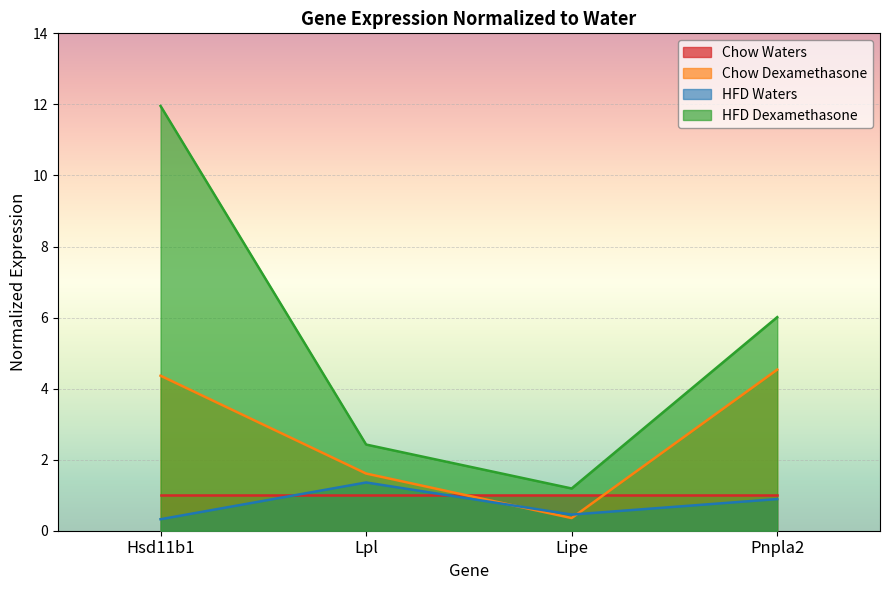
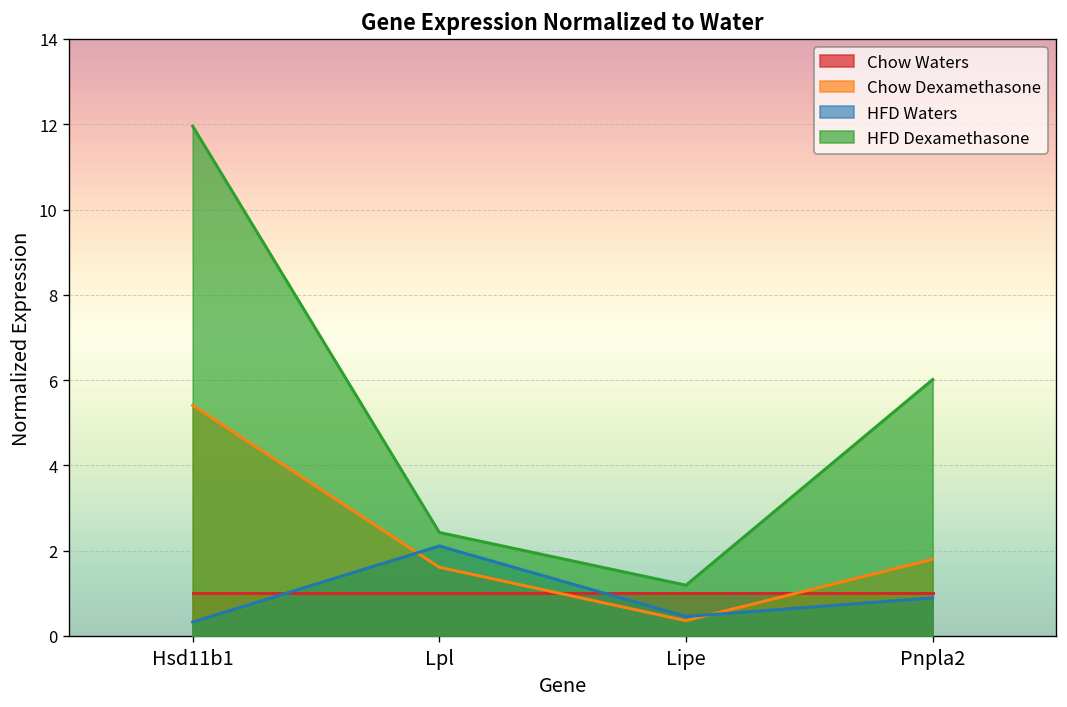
  {
    "Chow Waters": {
      "Hsd11b1": 1.0,
      "Lpl": 1.0,
      "Lipe": 1.0,
      "Pnpla2": 1.0
    },
    "Chow Dexamethasone": {
-     "Hsd11b1": 4.4,
+     "Hsd11b1": 5.4,
      "Lpl": 1.6,
      "Lipe": 0.4,
-     "Pnpla2": 4.5
+     "Pnpla2": 1.8
    },
    "HFD Waters": {
      "Hsd11b1": 0.3,
-     "Lpl": 1.4,
+     "Lpl": 2.1,
      "Lipe": 0.5,
      "Pnpla2": 0.9
    },
    "HFD Dexamethasone": {
      "Hsd11b1": 12.0,
      "Lpl": 2.4,
      "Lipe": 1.2,
      "Pnpla2": 6.0
    }
  }
